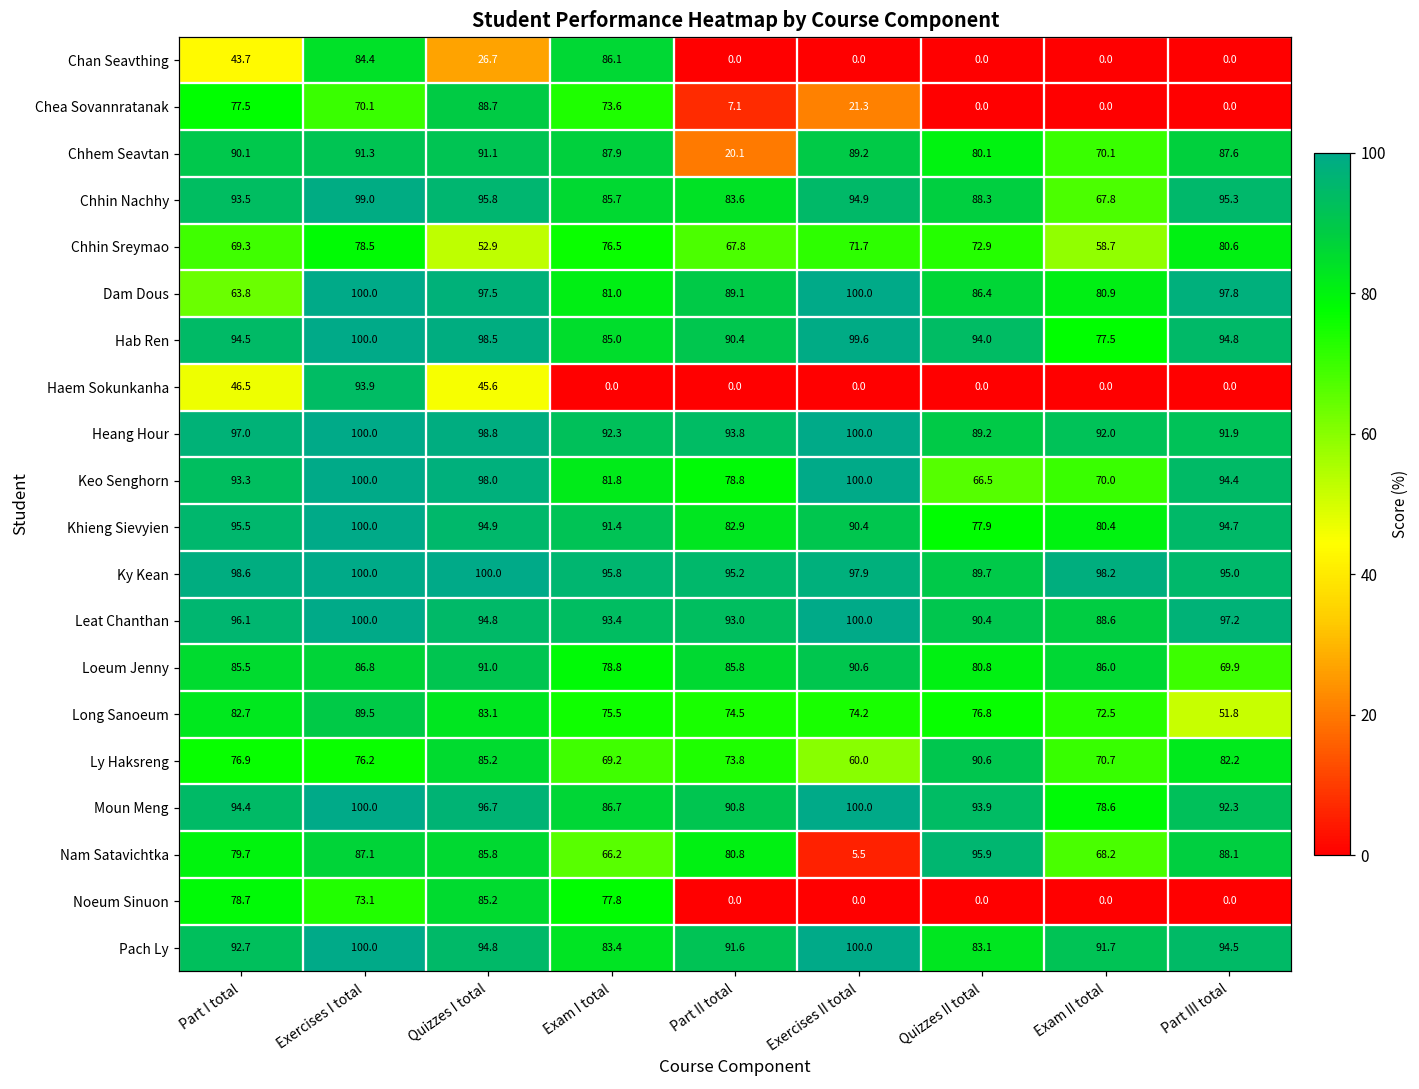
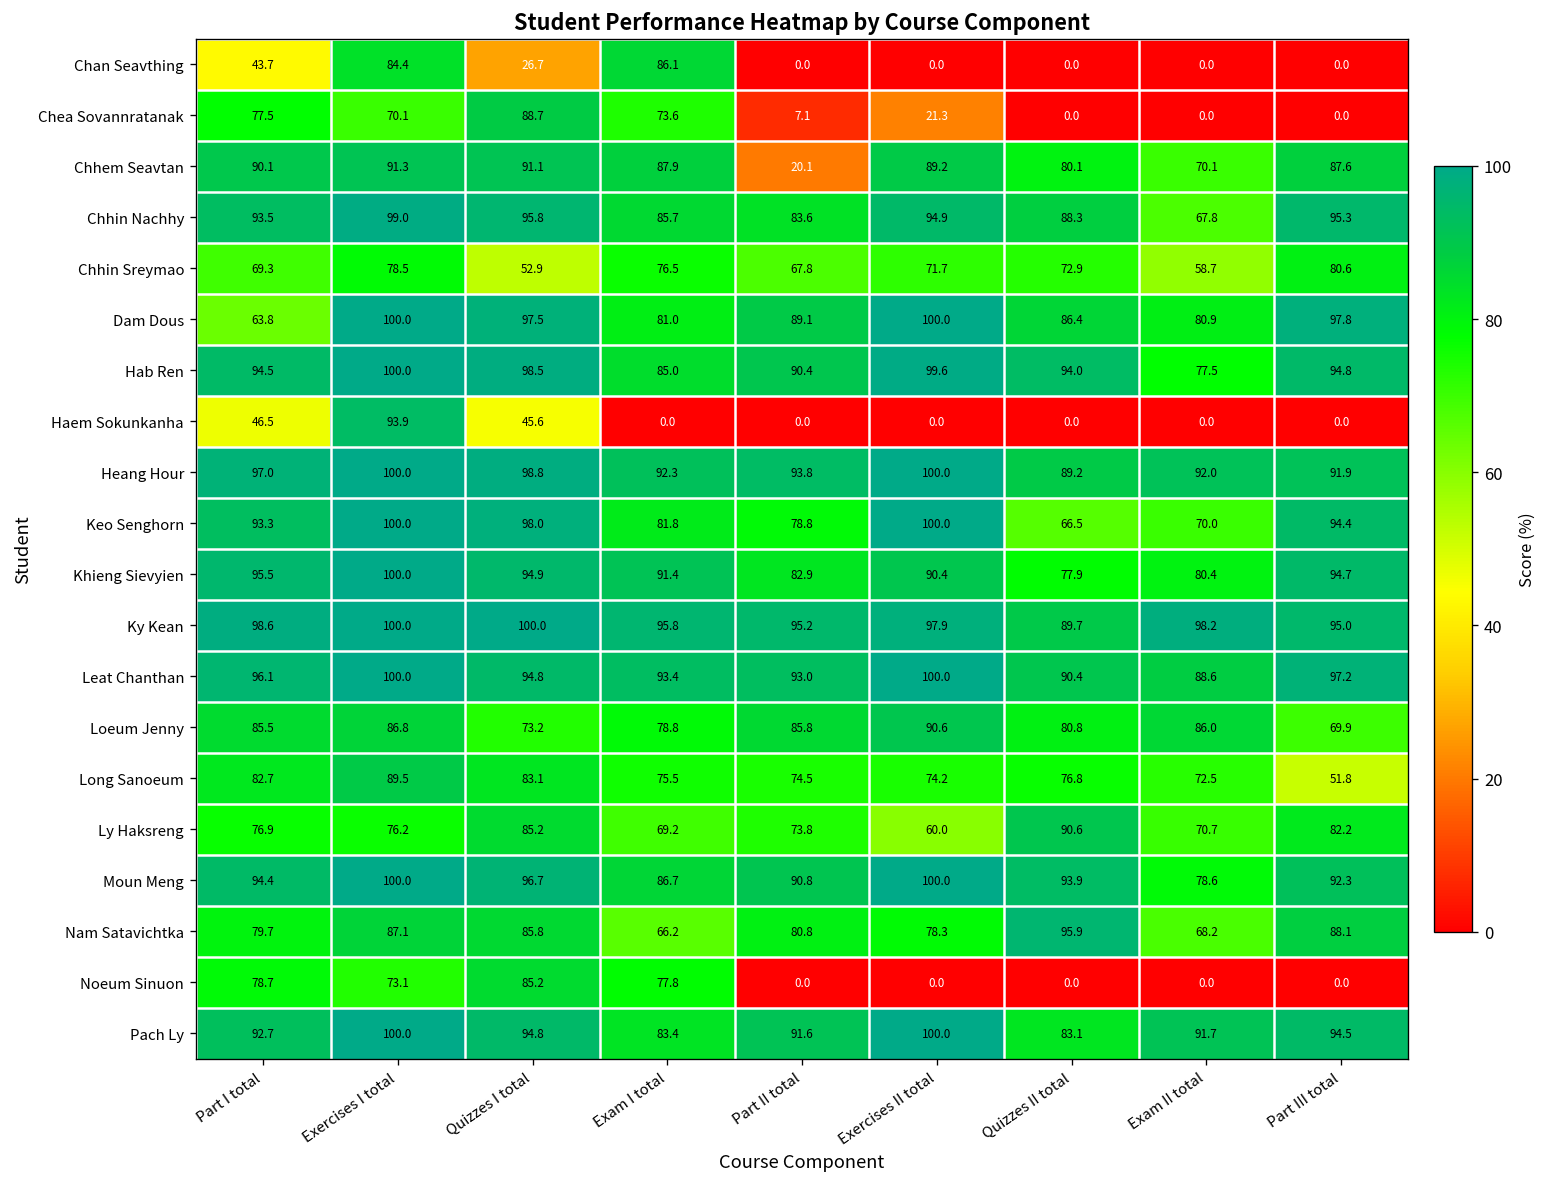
  {
    "Chan Seavthing": {
      "Part I total": 43.7,
      "Exercises I total": 84.4,
      "Quizzes I total": 26.7,
      "Exam I total": 86.1,
      "Part II total": 0.0,
      "Exercises II total": 0.0,
      "Quizzes II total": 0.0,
      "Exam II total": 0.0,
      "Part III total": 0.0
    },
    "Chea Sovannratanak": {
      "Part I total": 77.5,
      "Exercises I total": 70.1,
      "Quizzes I total": 88.7,
      "Exam I total": 73.6,
      "Part II total": 7.1,
      "Exercises II total": 21.3,
      "Quizzes II total": 0.0,
      "Exam II total": 0.0,
      "Part III total": 0.0
    },
    "Chhem Seavtan": {
      "Part I total": 90.1,
      "Exercises I total": 91.3,
      "Quizzes I total": 91.1,
      "Exam I total": 87.9,
      "Part II total": 20.1,
      "Exercises II total": 89.2,
      "Quizzes II total": 80.1,
      "Exam II total": 70.1,
      "Part III total": 87.6
    },
    "Chhin Nachhy": {
      "Part I total": 93.5,
      "Exercises I total": 99.0,
      "Quizzes I total": 95.8,
      "Exam I total": 85.7,
      "Part II total": 83.6,
      "Exercises II total": 94.9,
      "Quizzes II total": 88.3,
      "Exam II total": 67.8,
      "Part III total": 95.3
    },
    "Chhin Sreymao": {
      "Part I total": 69.3,
      "Exercises I total": 78.5,
      "Quizzes I total": 52.9,
      "Exam I total": 76.5,
      "Part II total": 67.8,
      "Exercises II total": 71.7,
      "Quizzes II total": 72.9,
      "Exam II total": 58.7,
      "Part III total": 80.6
    },
    "Dam Dous": {
      "Part I total": 63.8,
      "Exercises I total": 100.0,
      "Quizzes I total": 97.5,
      "Exam I total": 81.0,
      "Part II total": 89.1,
      "Exercises II total": 100.0,
      "Quizzes II total": 86.4,
      "Exam II total": 80.9,
      "Part III total": 97.8
    },
    "Hab Ren": {
      "Part I total": 94.5,
      "Exercises I total": 100.0,
      "Quizzes I total": 98.5,
      "Exam I total": 85.0,
      "Part II total": 90.4,
      "Exercises II total": 99.6,
      "Quizzes II total": 94.0,
      "Exam II total": 77.5,
      "Part III total": 94.8
    },
    "Haem Sokunkanha": {
      "Part I total": 46.5,
      "Exercises I total": 93.9,
      "Quizzes I total": 45.6,
      "Exam I total": 0.0,
      "Part II total": 0.0,
      "Exercises II total": 0.0,
      "Quizzes II total": 0.0,
      "Exam II total": 0.0,
      "Part III total": 0.0
    },
    "Heang Hour": {
      "Part I total": 97.0,
      "Exercises I total": 100.0,
      "Quizzes I total": 98.8,
      "Exam I total": 92.3,
      "Part II total": 93.8,
      "Exercises II total": 100.0,
      "Quizzes II total": 89.2,
      "Exam II total": 92.0,
      "Part III total": 91.9
    },
    "Keo Senghorn": {
      "Part I total": 93.3,
      "Exercises I total": 100.0,
      "Quizzes I total": 98.0,
      "Exam I total": 81.8,
      "Part II total": 78.8,
      "Exercises II total": 100.0,
      "Quizzes II total": 66.5,
      "Exam II total": 70.0,
      "Part III total": 94.4
    },
    "Khieng Sievyien": {
      "Part I total": 95.5,
      "Exercises I total": 100.0,
      "Quizzes I total": 94.9,
      "Exam I total": 91.4,
      "Part II total": 82.9,
      "Exercises II total": 90.4,
      "Quizzes II total": 77.9,
      "Exam II total": 80.4,
      "Part III total": 94.7
    },
    "Ky Kean": {
      "Part I total": 98.6,
      "Exercises I total": 100.0,
      "Quizzes I total": 100.0,
      "Exam I total": 95.8,
      "Part II total": 95.2,
      "Exercises II total": 97.9,
      "Quizzes II total": 89.7,
      "Exam II total": 98.2,
      "Part III total": 95.0
    },
    "Leat Chanthan": {
      "Part I total": 96.1,
      "Exercises I total": 100.0,
      "Quizzes I total": 94.8,
      "Exam I total": 93.4,
      "Part II total": 93.0,
      "Exercises II total": 100.0,
      "Quizzes II total": 90.4,
      "Exam II total": 88.6,
      "Part III total": 97.2
    },
    "Loeum Jenny": {
      "Part I total": 85.5,
      "Exercises I total": 86.8,
-     "Quizzes I total": 91.0,
+     "Quizzes I total": 73.2,
      "Exam I total": 78.8,
      "Part II total": 85.8,
      "Exercises II total": 90.6,
      "Quizzes II total": 80.8,
      "Exam II total": 86.0,
      "Part III total": 69.9
    },
    "Long Sanoeum": {
      "Part I total": 82.7,
      "Exercises I total": 89.5,
      "Quizzes I total": 83.1,
      "Exam I total": 75.5,
      "Part II total": 74.5,
      "Exercises II total": 74.2,
      "Quizzes II total": 76.8,
      "Exam II total": 72.5,
      "Part III total": 51.8
    },
    "Ly Haksreng": {
      "Part I total": 76.9,
      "Exercises I total": 76.2,
      "Quizzes I total": 85.2,
      "Exam I total": 69.2,
      "Part II total": 73.8,
      "Exercises II total": 60.0,
      "Quizzes II total": 90.6,
      "Exam II total": 70.7,
      "Part III total": 82.2
    },
    "Moun Meng": {
      "Part I total": 94.4,
      "Exercises I total": 100.0,
      "Quizzes I total": 96.7,
      "Exam I total": 86.7,
      "Part II total": 90.8,
      "Exercises II total": 100.0,
      "Quizzes II total": 93.9,
      "Exam II total": 78.6,
      "Part III total": 92.3
    },
    "Nam Satavichtka": {
      "Part I total": 79.7,
      "Exercises I total": 87.1,
      "Quizzes I total": 85.8,
      "Exam I total": 66.2,
      "Part II total": 80.8,
-     "Exercises II total": 5.5,
+     "Exercises II total": 78.3,
      "Quizzes II total": 95.9,
      "Exam II total": 68.2,
      "Part III total": 88.1
    },
    "Noeum Sinuon": {
      "Part I total": 78.7,
      "Exercises I total": 73.1,
      "Quizzes I total": 85.2,
      "Exam I total": 77.8,
      "Part II total": 0.0,
      "Exercises II total": 0.0,
      "Quizzes II total": 0.0,
      "Exam II total": 0.0,
      "Part III total": 0.0
    },
    "Pach Ly": {
      "Part I total": 92.7,
      "Exercises I total": 100.0,
      "Quizzes I total": 94.8,
      "Exam I total": 83.4,
      "Part II total": 91.6,
      "Exercises II total": 100.0,
      "Quizzes II total": 83.1,
      "Exam II total": 91.7,
      "Part III total": 94.5
    }
  }
